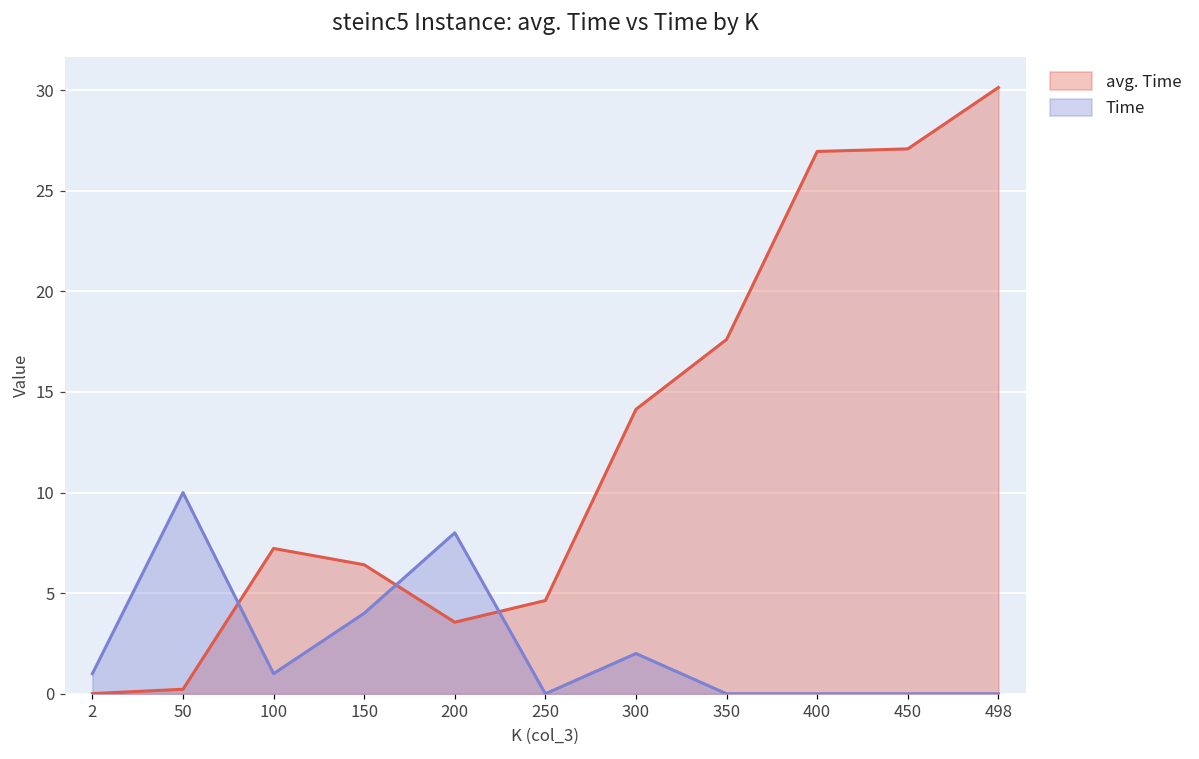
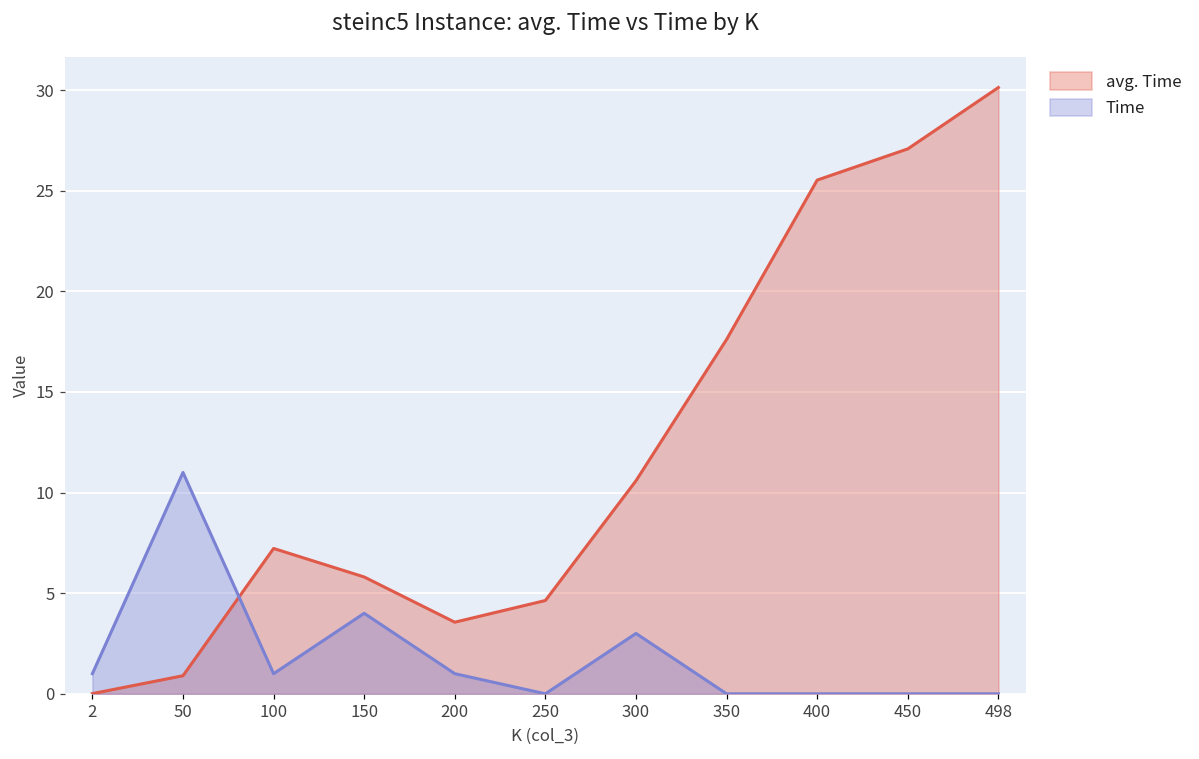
  {
    "avg. Time": {
      "2": 0.0,
-     "50": 0.2,
+     "50": 0.9,
      "100": 7.2,
-     "150": 6.4,
+     "150": 5.8,
      "200": 3.6,
      "250": 4.6,
-     "300": 14.1,
+     "300": 10.6,
      "350": 17.6,
-     "400": 27.0,
+     "400": 25.5,
      "450": 27.1,
      "498": 30.1
    },
    "Time": {
      "2": 1,
-     "50": 10,
+     "50": 11,
      "100": 1,
      "150": 4,
-     "200": 8,
+     "200": 1,
      "250": 0,
-     "300": 2,
+     "300": 3,
      "350": 0,
      "400": 0,
      "450": 0,
      "498": 0
    }
  }
